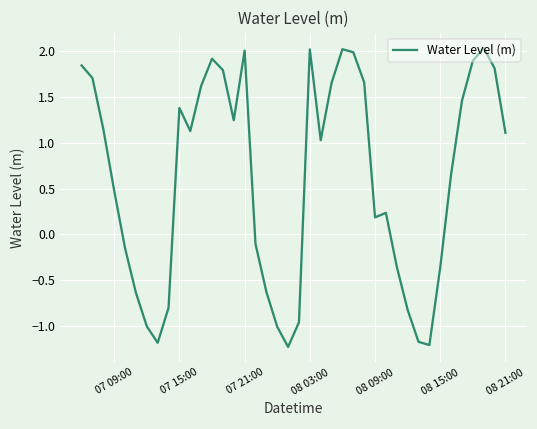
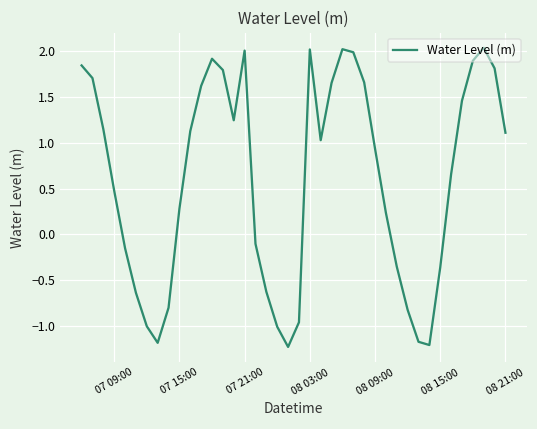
  {
    "07 09:00": 0.5,
-   "07 15:00": 1.4,
+   "07 15:00": 0.3,
    "07 21:00": 2.0,
    "08 03:00": 2.0,
-   "08 09:00": 0.2,
+   "08 09:00": 0.9,
    "08 15:00": -0.4,
    "08 21:00": 1.1
  }
